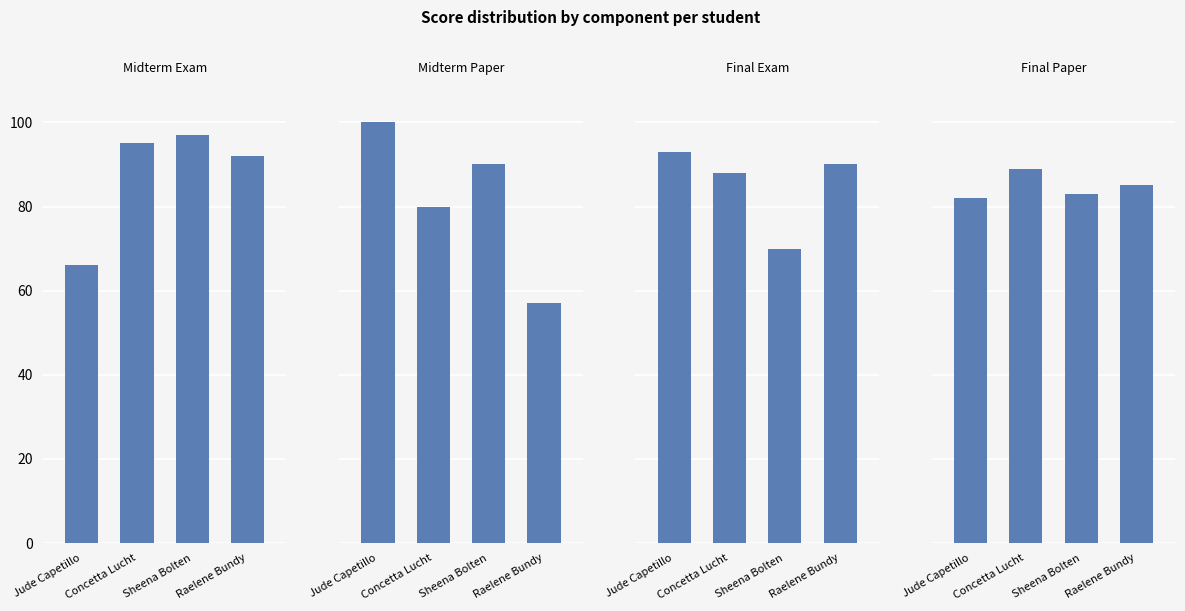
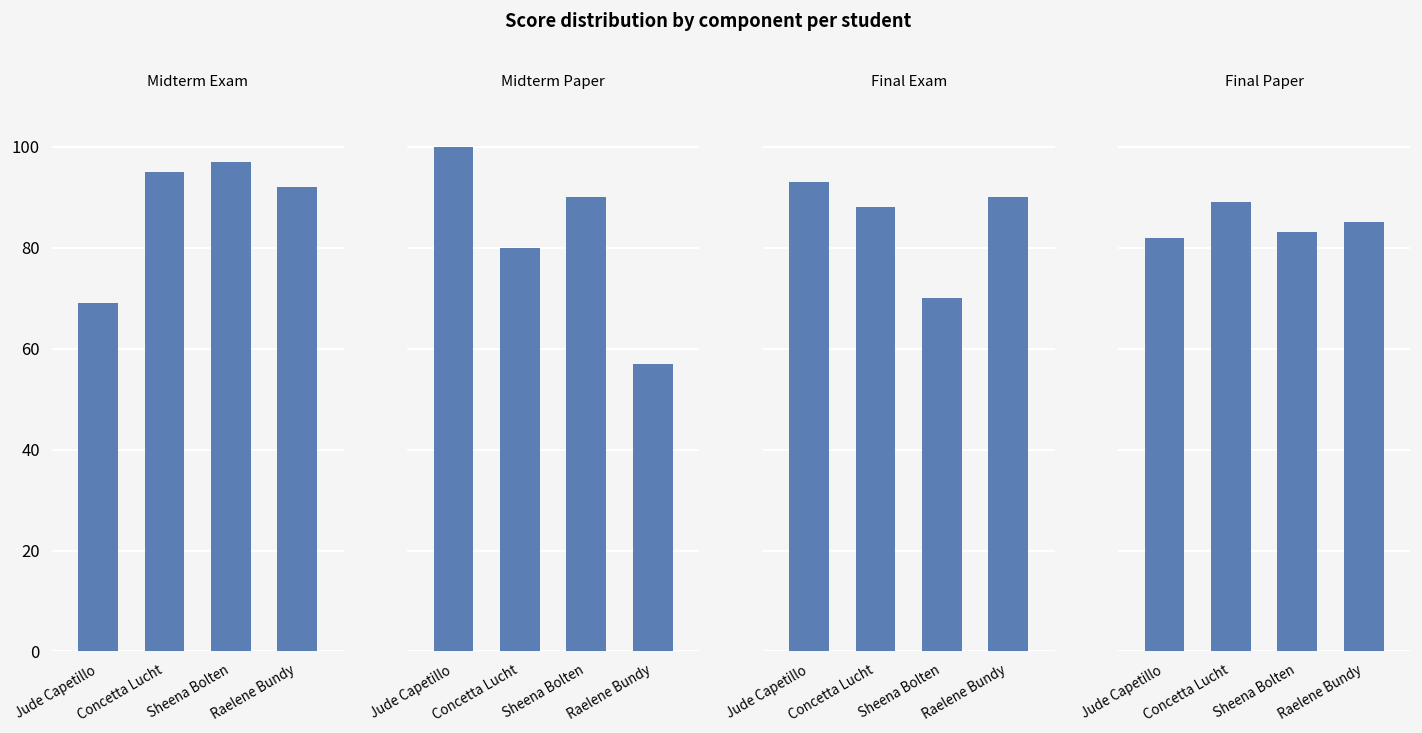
  {
    "Midterm Exam": {
-     "Jude Capetillo": 66,
+     "Jude Capetillo": 69,
      "Concetta Lucht": 95,
      "Sheena Bolten": 97,
      "Raelene Bundy": 92
    }
  }
